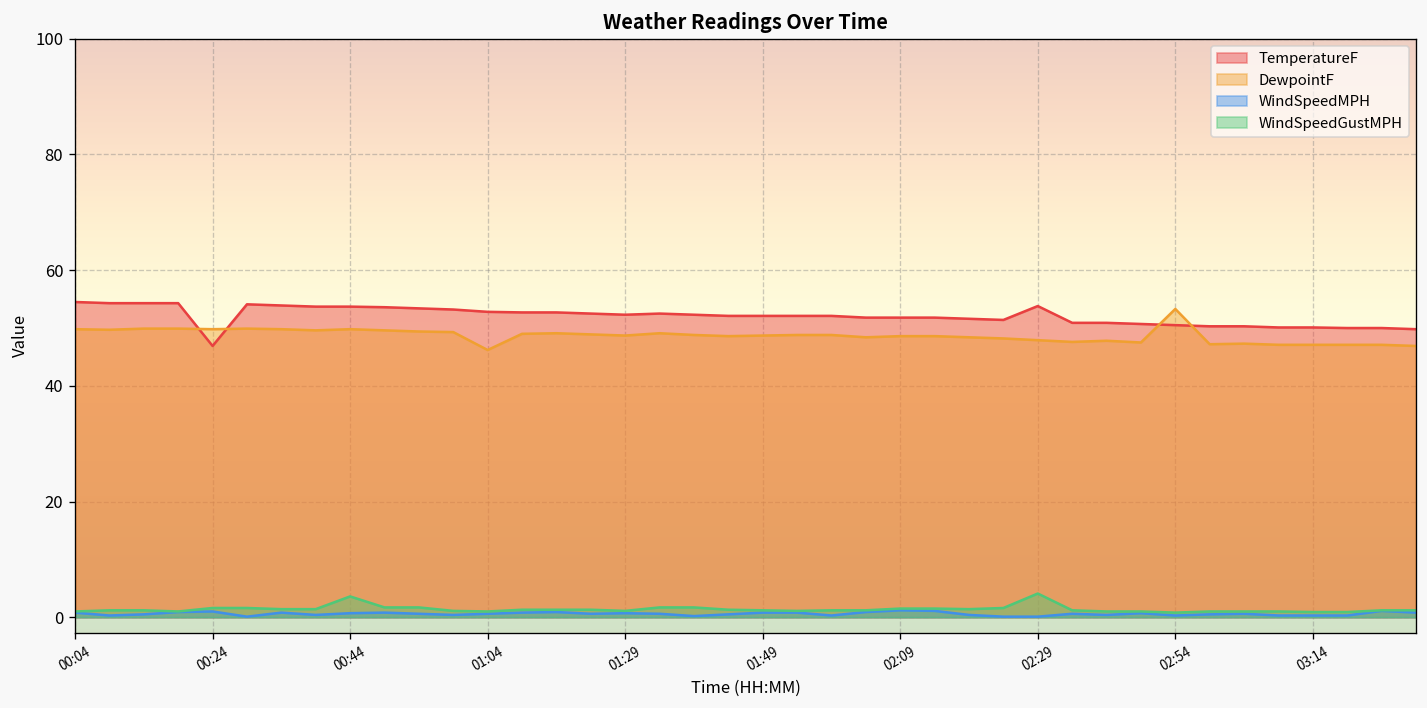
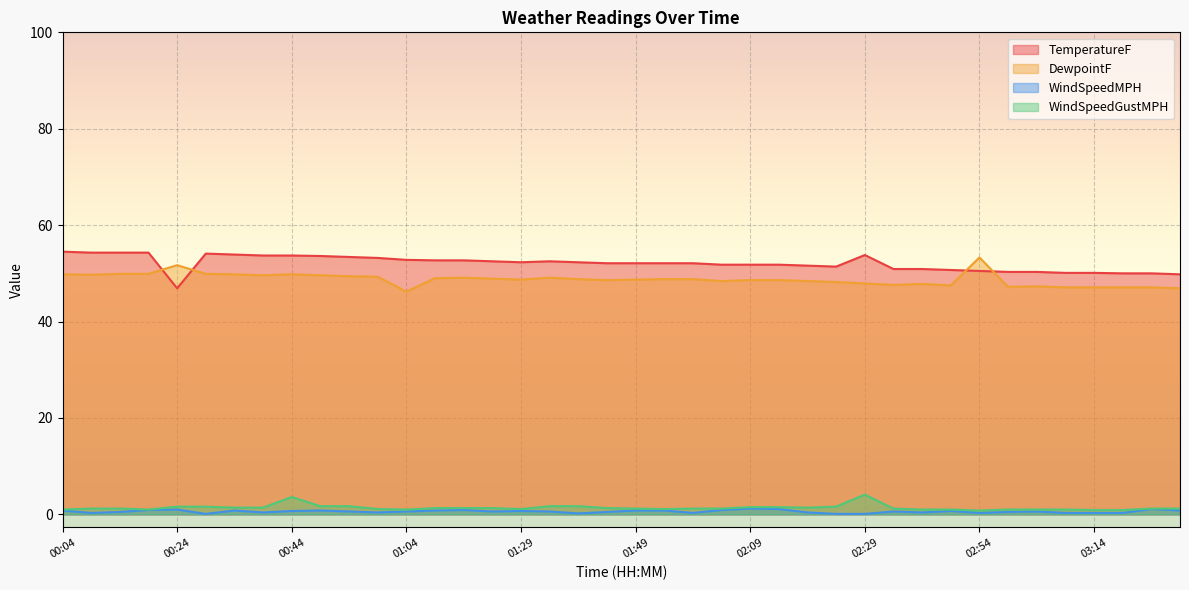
  {
    "TemperatureF": {
      "00:04": 55,
      "00:24": 47,
      "00:44": 54,
      "01:04": 53,
      "01:29": 52,
      "01:49": 52,
      "02:09": 52,
      "02:29": 54,
      "02:54": 51,
      "03:14": 50
    },
    "DewpointF": {
      "00:04": 50,
-     "00:24": 50,
+     "00:24": 52,
      "00:44": 50,
      "01:04": 46,
      "01:29": 49,
      "01:49": 49,
      "02:09": 49,
      "02:29": 48,
      "02:54": 53,
      "03:14": 47
    },
    "WindSpeedMPH": {
      "00:24": 1,
      "00:44": 1,
      "02:29": 0,
      "03:14": 0
    },
    "WindSpeedGustMPH": {
      "00:24": 2,
      "00:44": 4,
      "02:29": 4,
      "03:14": 1
    }
  }
